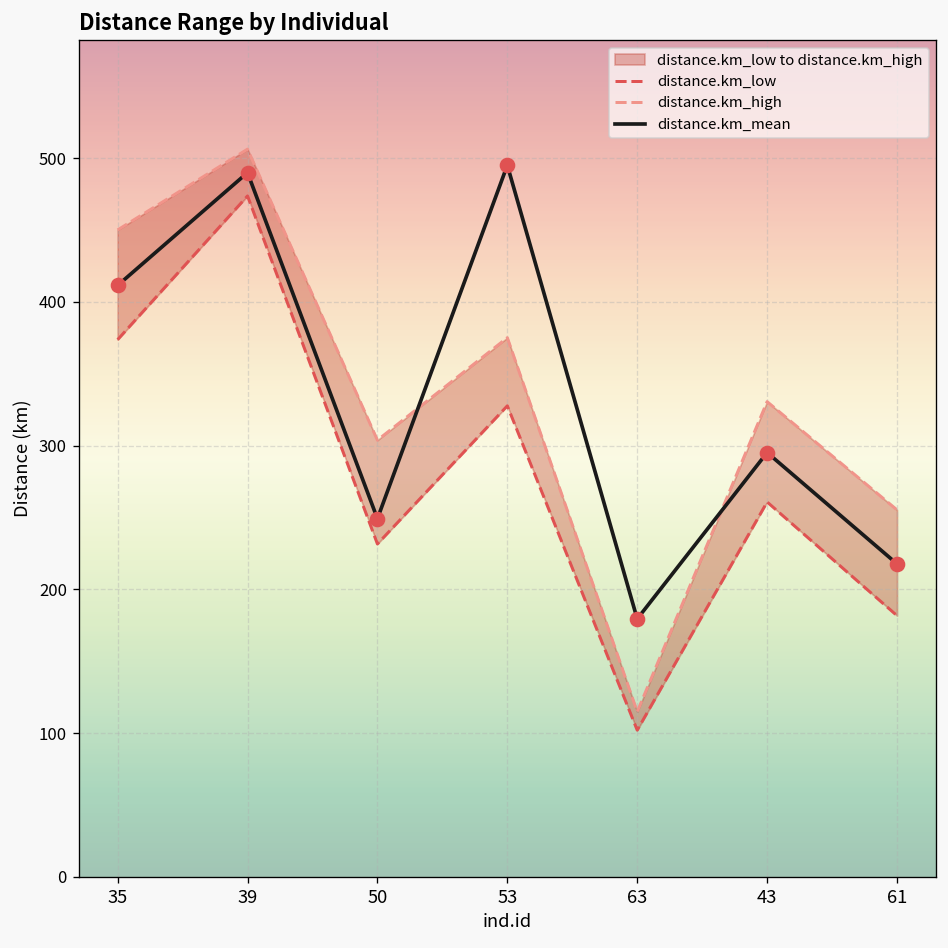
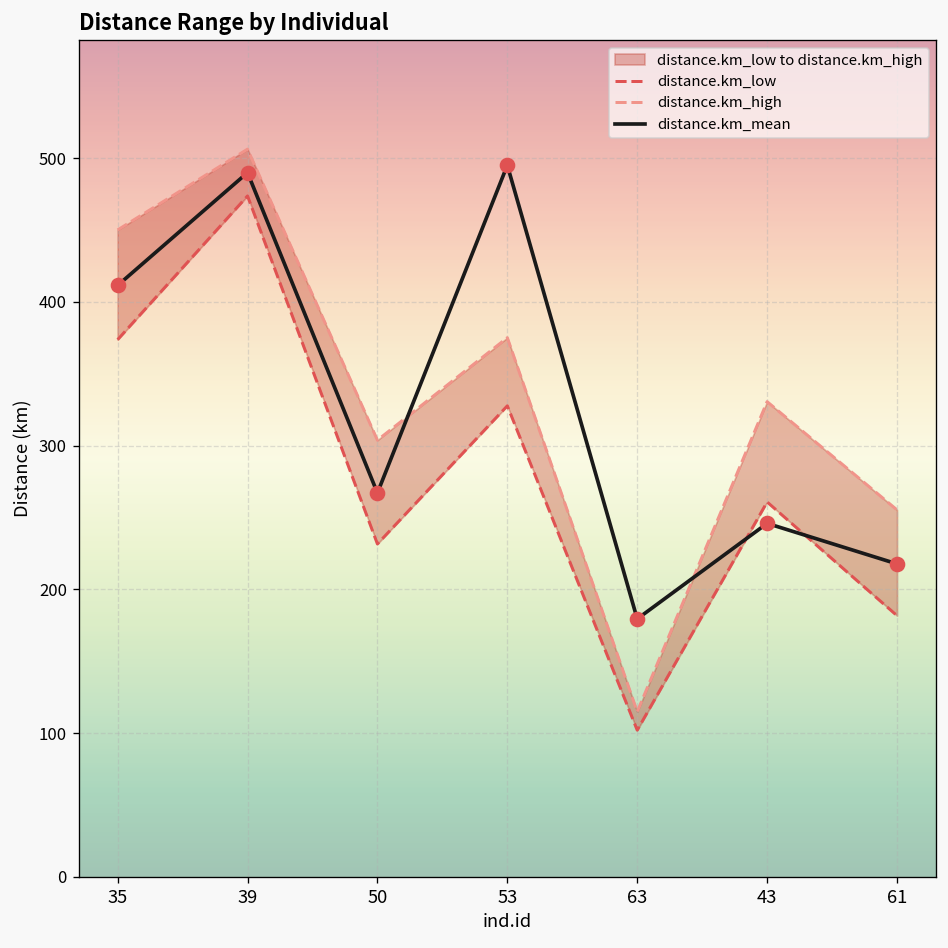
  {
    "distance.km_mean": {
      "35": 411,
      "39": 490,
-     "50": 249,
+     "50": 267,
      "53": 495,
      "63": 179,
-     "43": 295,
+     "43": 246,
      "61": 218
    }
  }
